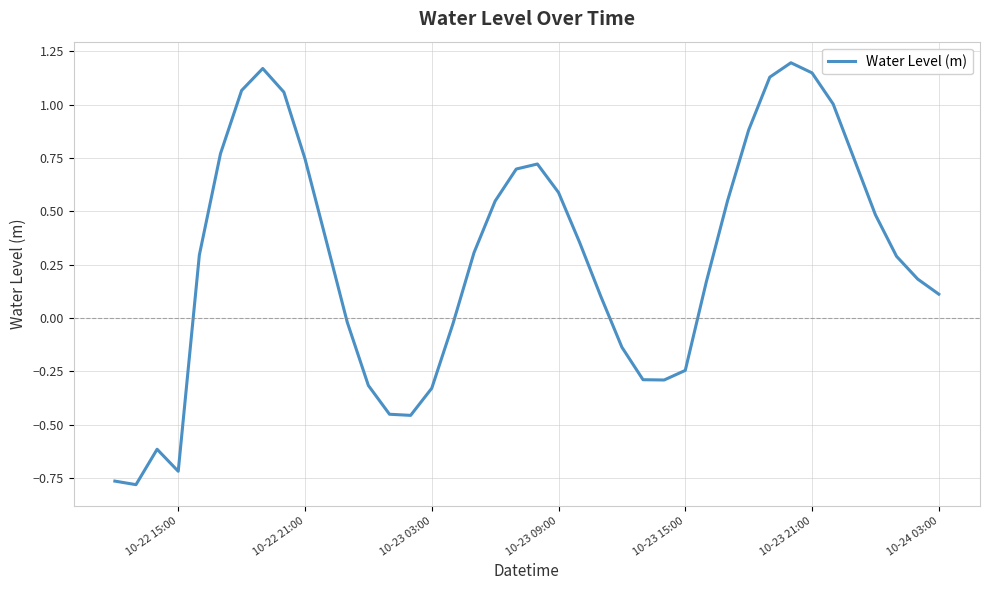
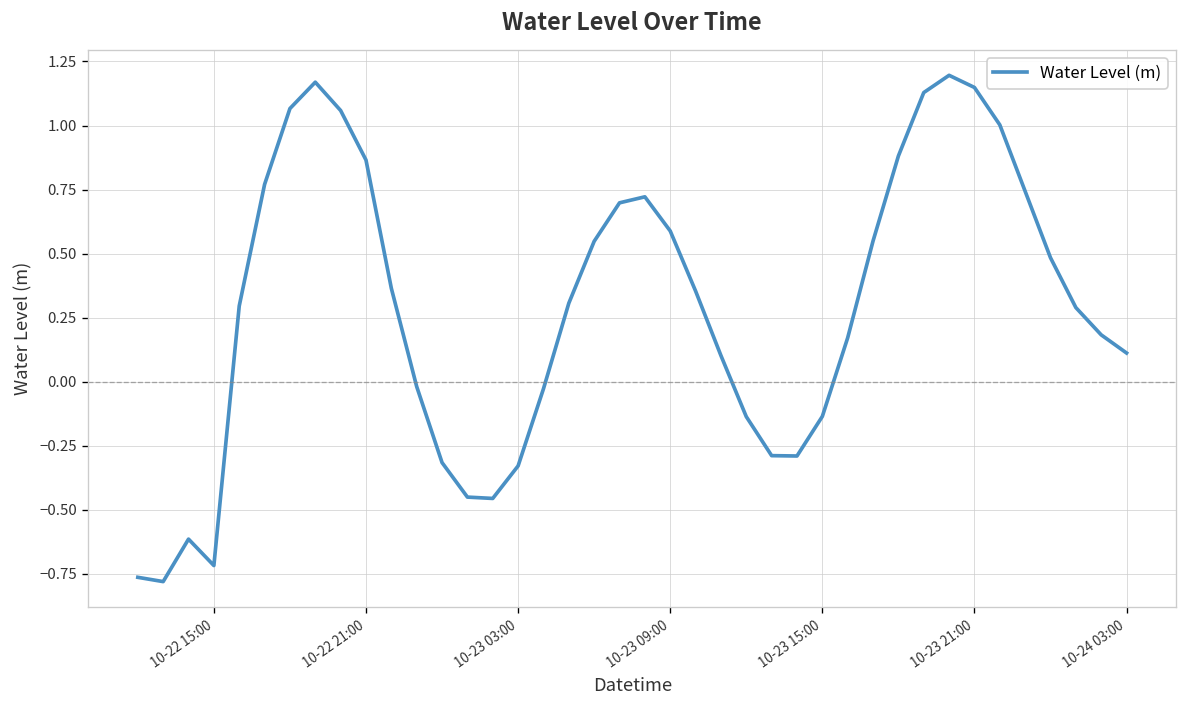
  {
    "10-22 15:00": -0.72,
-   "10-22 21:00": 0.75,
+   "10-22 21:00": 0.87,
    "10-23 03:00": -0.33,
    "10-23 09:00": 0.59,
-   "10-23 15:00": -0.25,
+   "10-23 15:00": -0.14,
    "10-23 21:00": 1.15,
    "10-24 03:00": 0.11
  }
